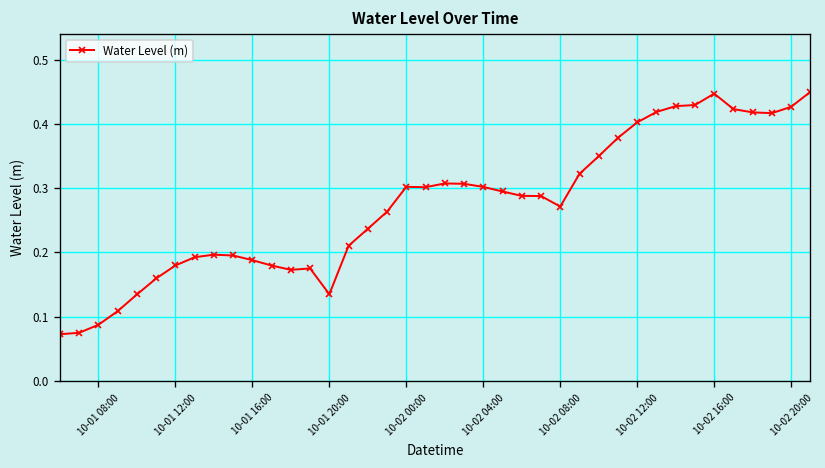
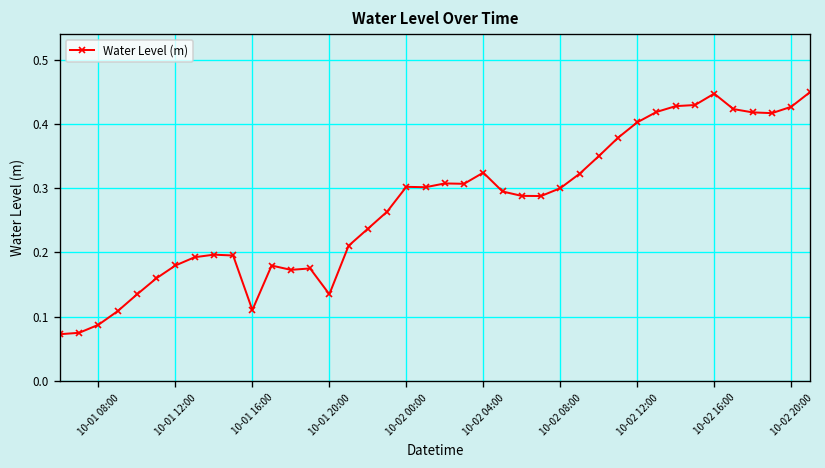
  {
    "10-01 08:00": 0.09,
    "10-01 12:00": 0.18,
-   "10-01 16:00": 0.19,
+   "10-01 16:00": 0.11,
    "10-01 20:00": 0.13,
    "10-02 00:00": 0.30,
-   "10-02 04:00": 0.30,
-   "10-02 08:00": 0.27,
+   "10-02 04:00": 0.32,
+   "10-02 08:00": 0.30,
    "10-02 12:00": 0.40,
    "10-02 16:00": 0.45,
    "10-02 20:00": 0.43
  }
